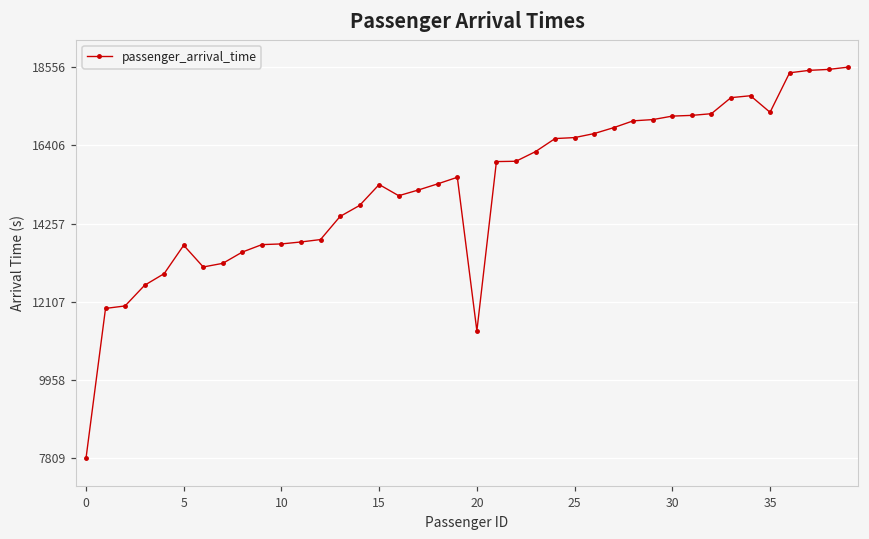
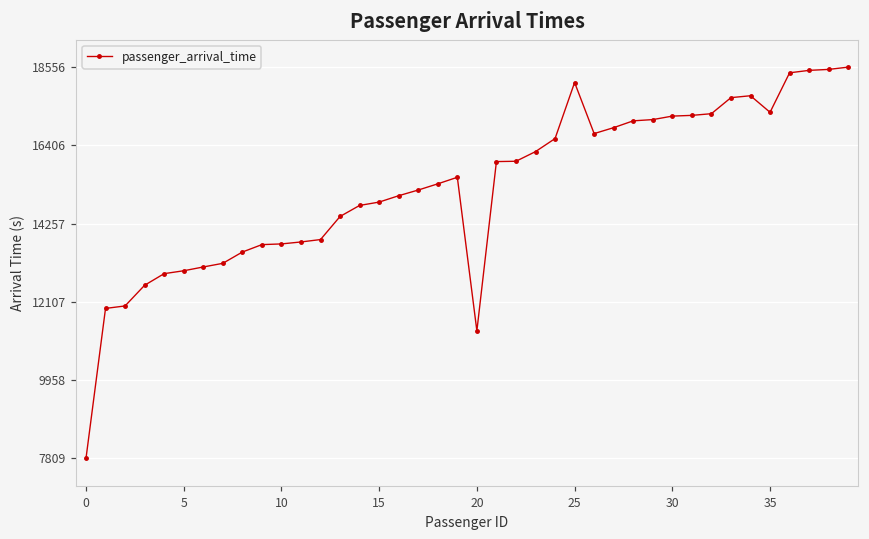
  {
    "0": 7800,
-   "5": 13700,
+   "5": 13000,
    "10": 13700,
-   "15": 15300,
+   "15": 14900,
    "20": 11300,
-   "25": 16600,
+   "25": 18100,
    "30": 17200,
    "35": 17300
  }
